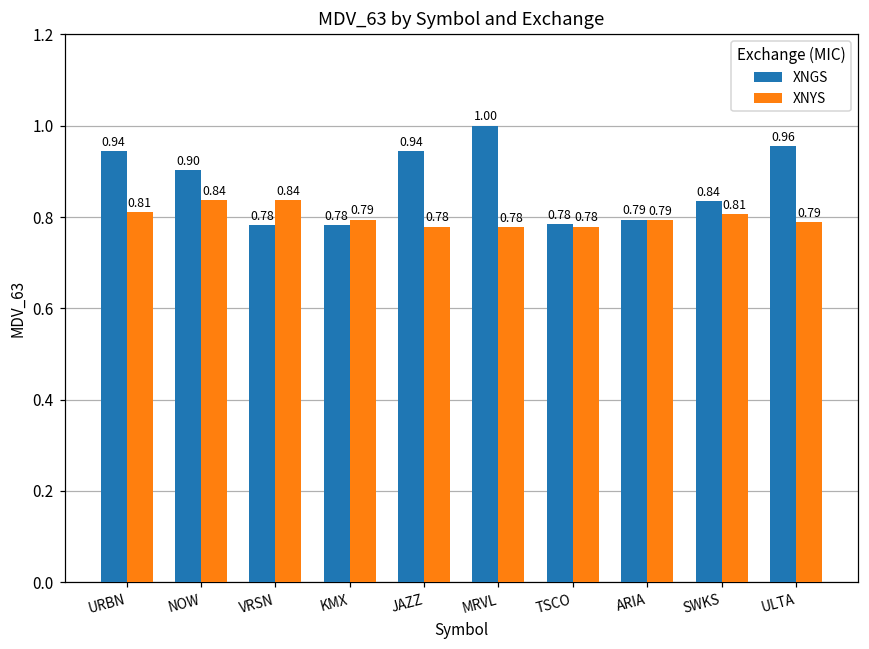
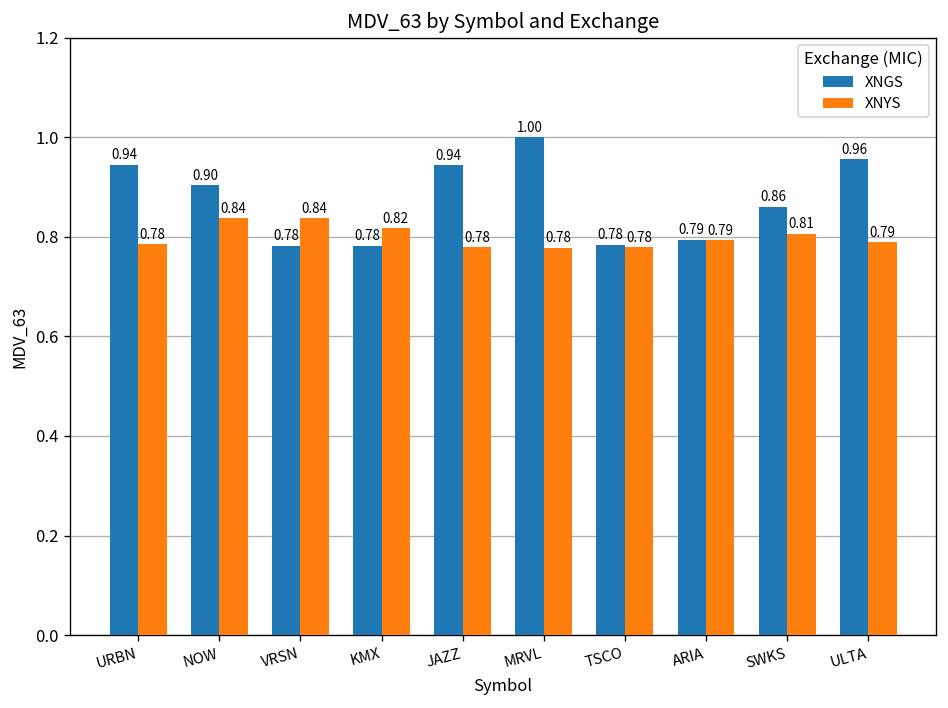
  {
    "XNGS": {
      "URBN": 0.94,
      "NOW": 0.90,
      "VRSN": 0.78,
      "KMX": 0.78,
      "JAZZ": 0.94,
      "MRVL": 1.00,
      "TSCO": 0.78,
      "ARIA": 0.79,
-     "SWKS": 0.84,
+     "SWKS": 0.86,
      "ULTA": 0.96
    },
    "XNYS": {
-     "URBN": 0.81,
+     "URBN": 0.78,
      "NOW": 0.84,
      "VRSN": 0.84,
-     "KMX": 0.79,
+     "KMX": 0.82,
      "JAZZ": 0.78,
      "MRVL": 0.78,
      "TSCO": 0.78,
      "ARIA": 0.79,
      "SWKS": 0.81,
      "ULTA": 0.79
    }
  }
